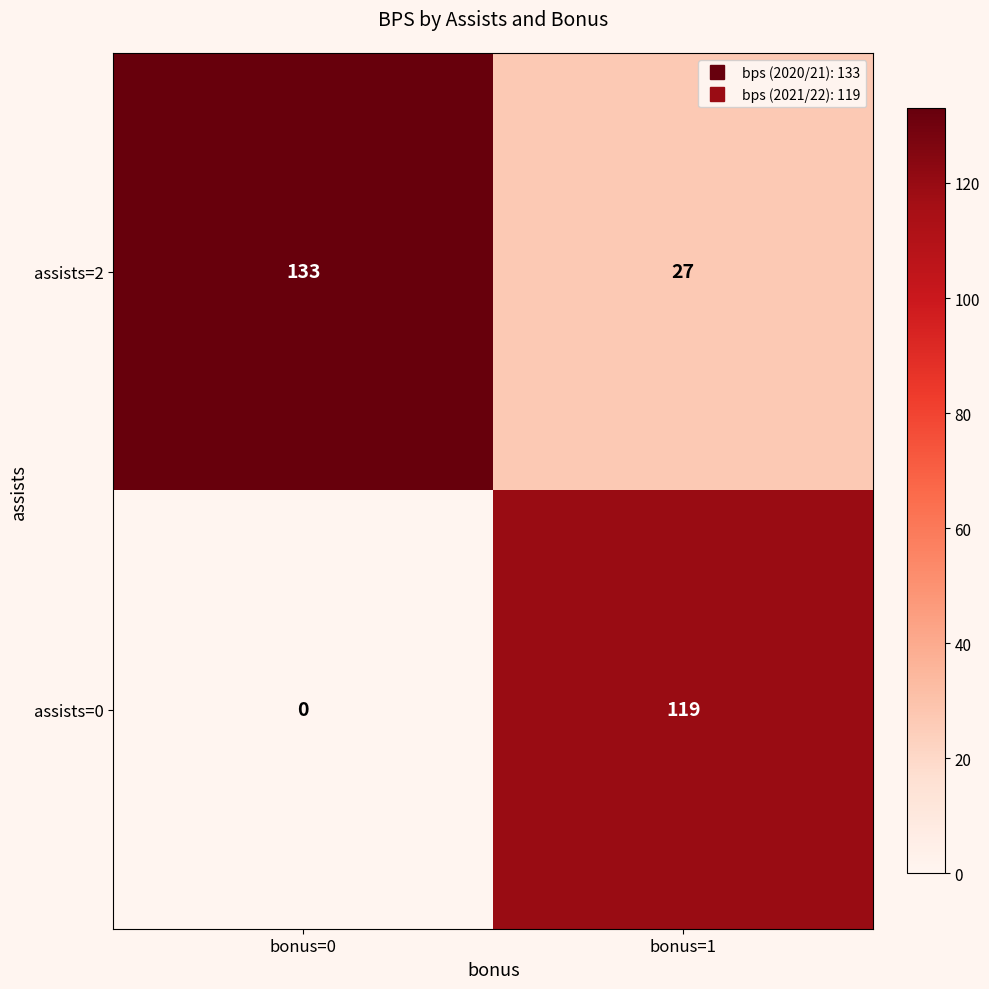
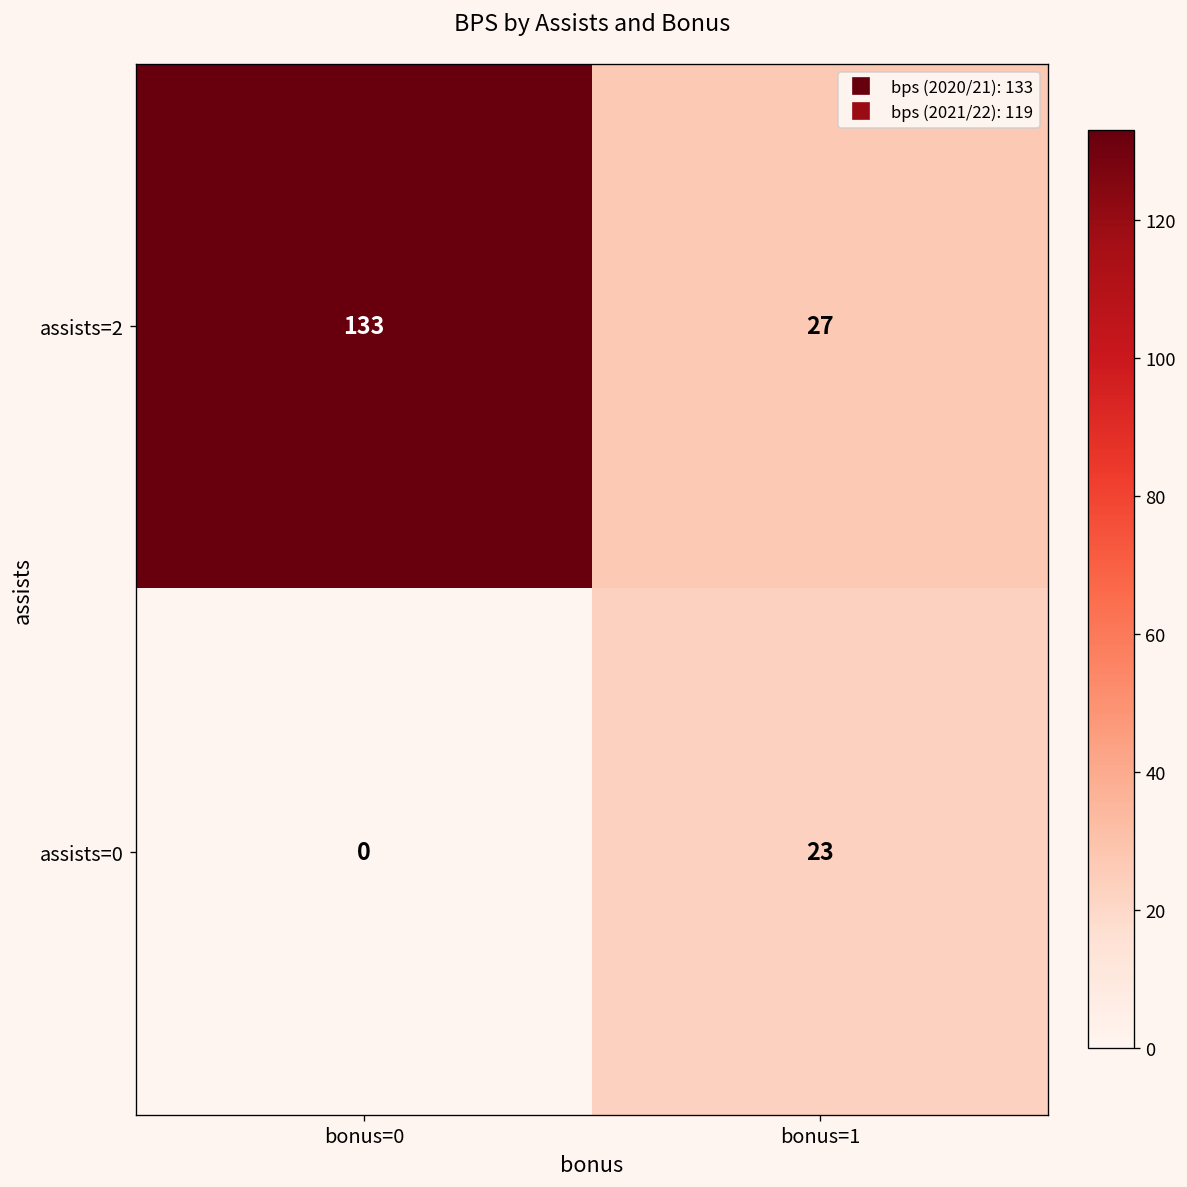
  {
    "assists=2": {
      "bonus=0": 133,
      "bonus=1": 27
    },
    "assists=0": {
      "bonus=0": 0,
-     "bonus=1": 119
+     "bonus=1": 23
    }
  }
